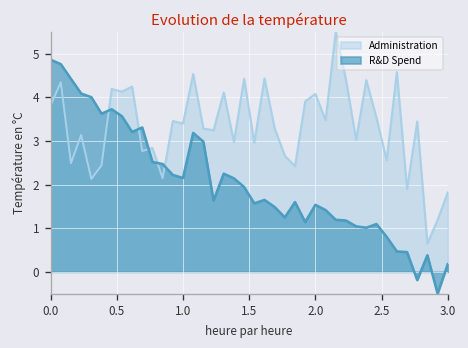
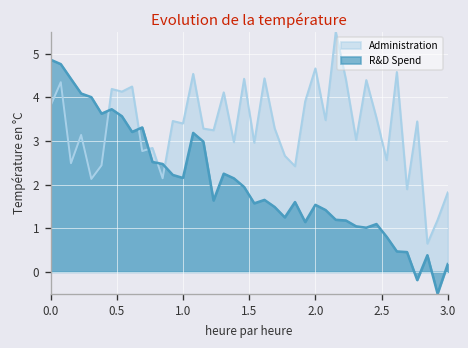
  {
    "Administration": {
      "0.0": 3.8,
      "1.0": 3.4,
-     "2.0": 4.1,
+     "2.0": 4.7,
      "3.0": 1.8
    }
  }
